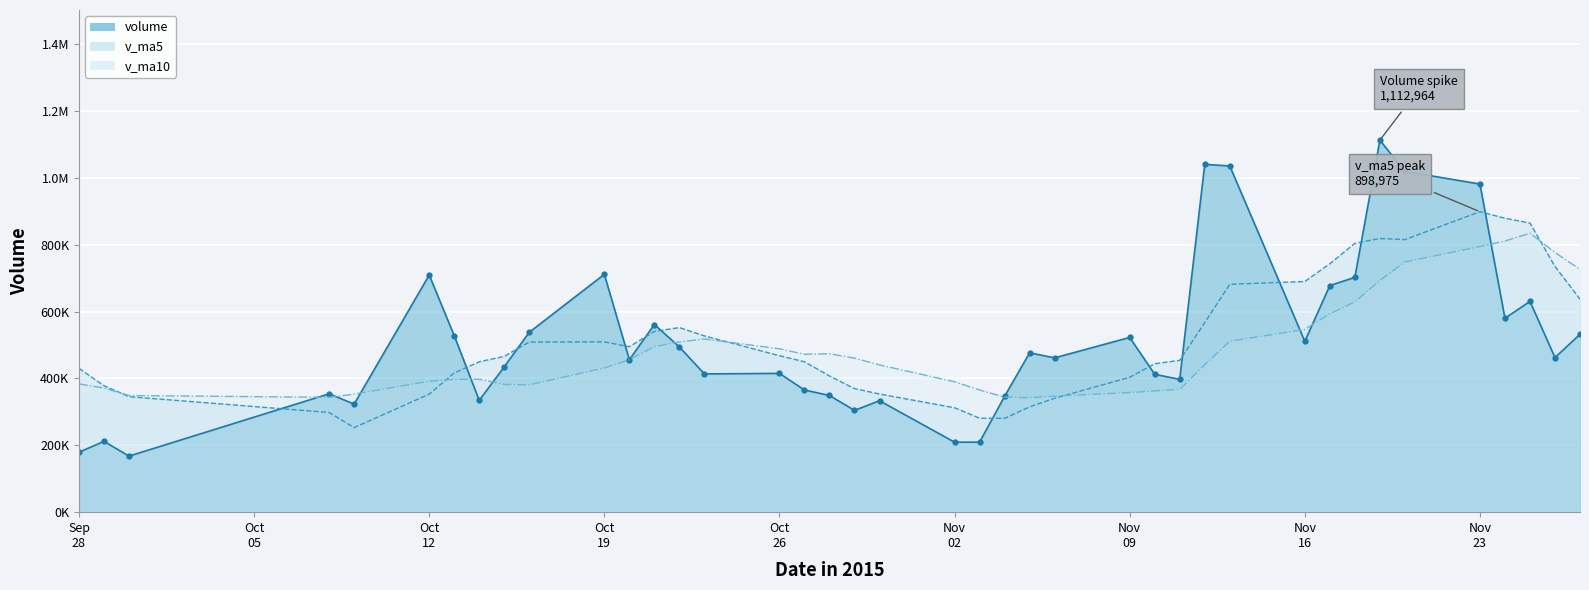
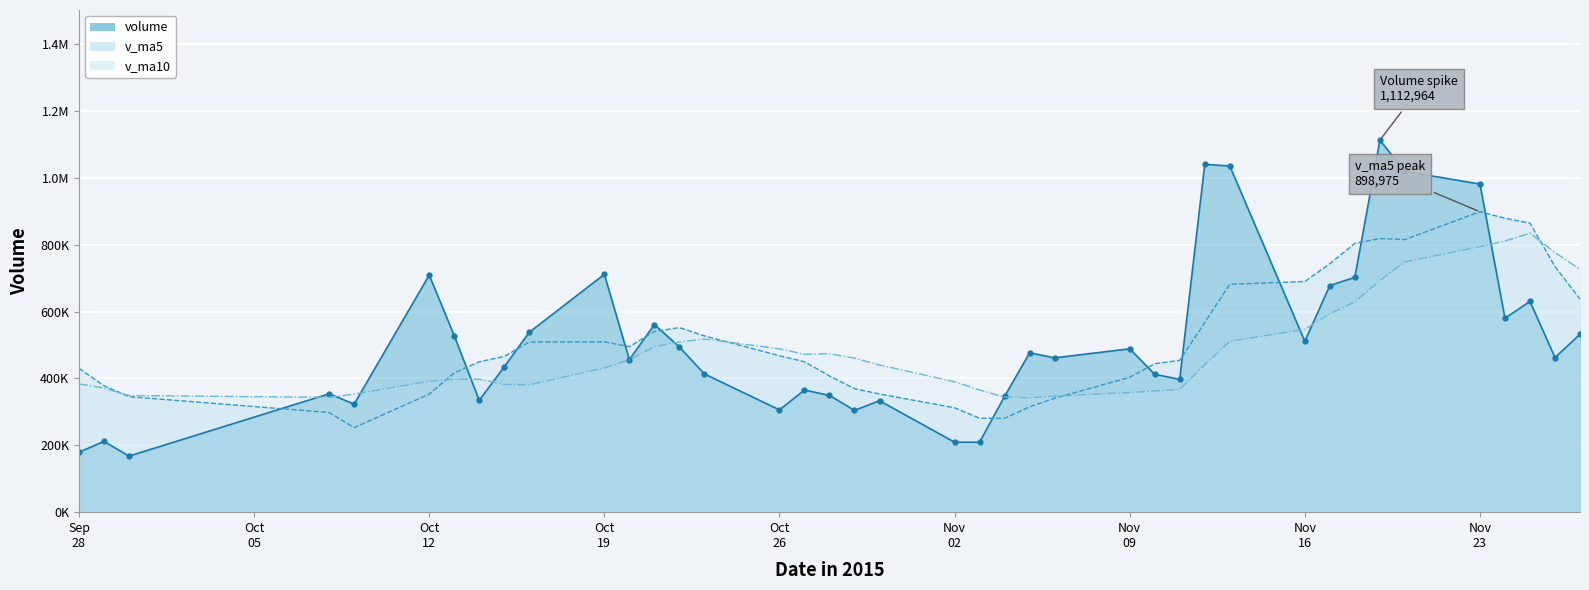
  {
    "volume": {
      "Sep 28": 180000,
      "Oct 12": 710000,
      "Oct 19": 710000,
-     "Oct 26": 420000,
+     "Oct 26": 310000,
      "Nov 02": 210000,
-     "Nov 09": 520000,
+     "Nov 09": 490000,
      "Nov 16": 510000,
      "Nov 23": 980000
    }
  }
